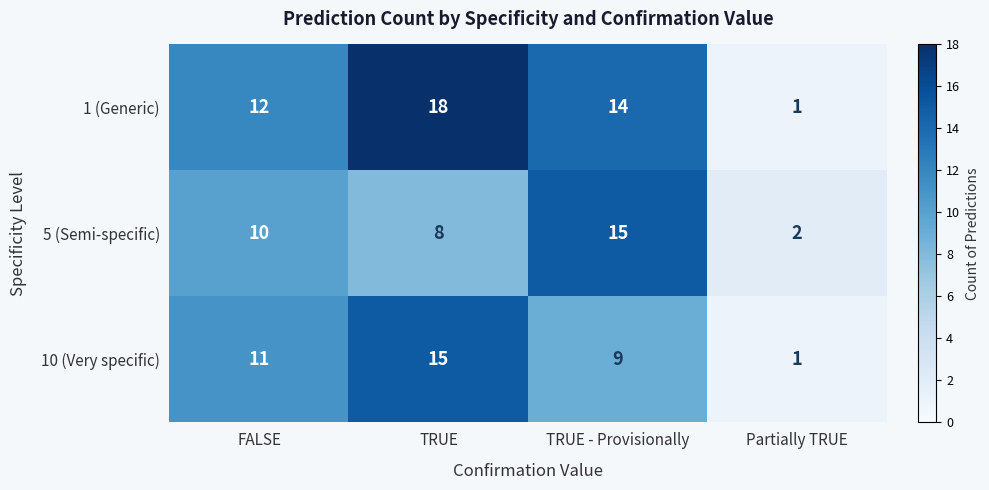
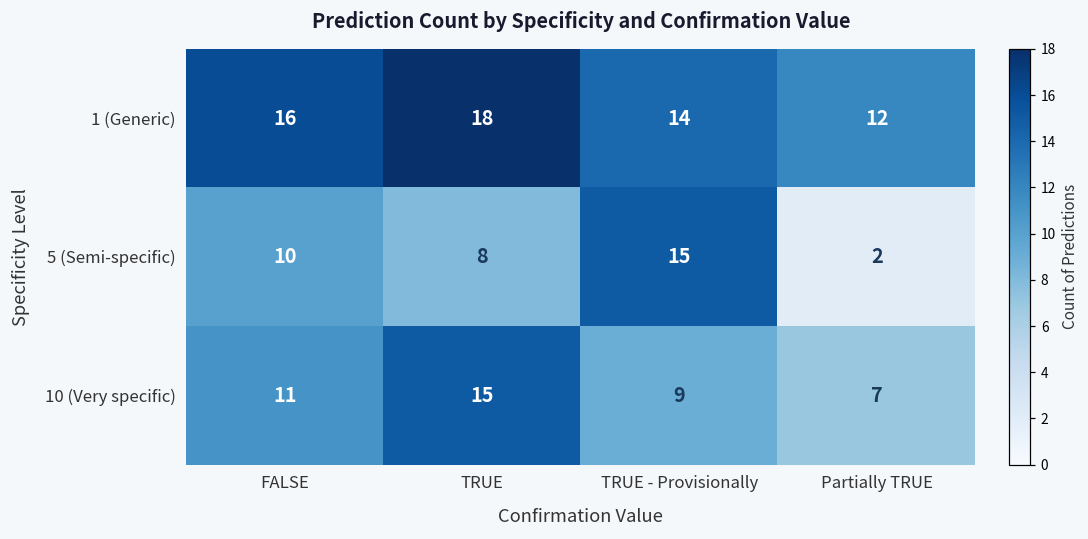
  {
    "1 (Generic)": {
-     "FALSE": 12,
+     "FALSE": 16,
      "TRUE": 18,
      "TRUE - Provisionally": 14,
-     "Partially TRUE": 1
+     "Partially TRUE": 12
    },
    "5 (Semi-specific)": {
      "FALSE": 10,
      "TRUE": 8,
      "TRUE - Provisionally": 15,
      "Partially TRUE": 2
    },
    "10 (Very specific)": {
      "FALSE": 11,
      "TRUE": 15,
      "TRUE - Provisionally": 9,
-     "Partially TRUE": 1
+     "Partially TRUE": 7
    }
  }
